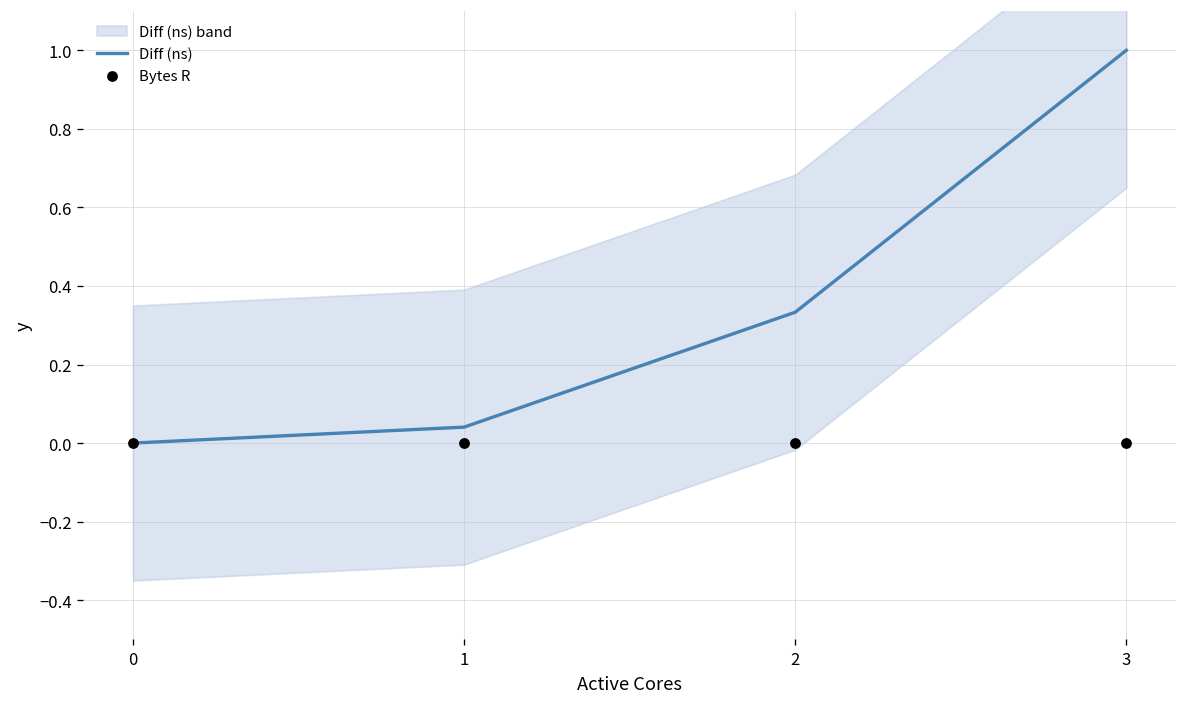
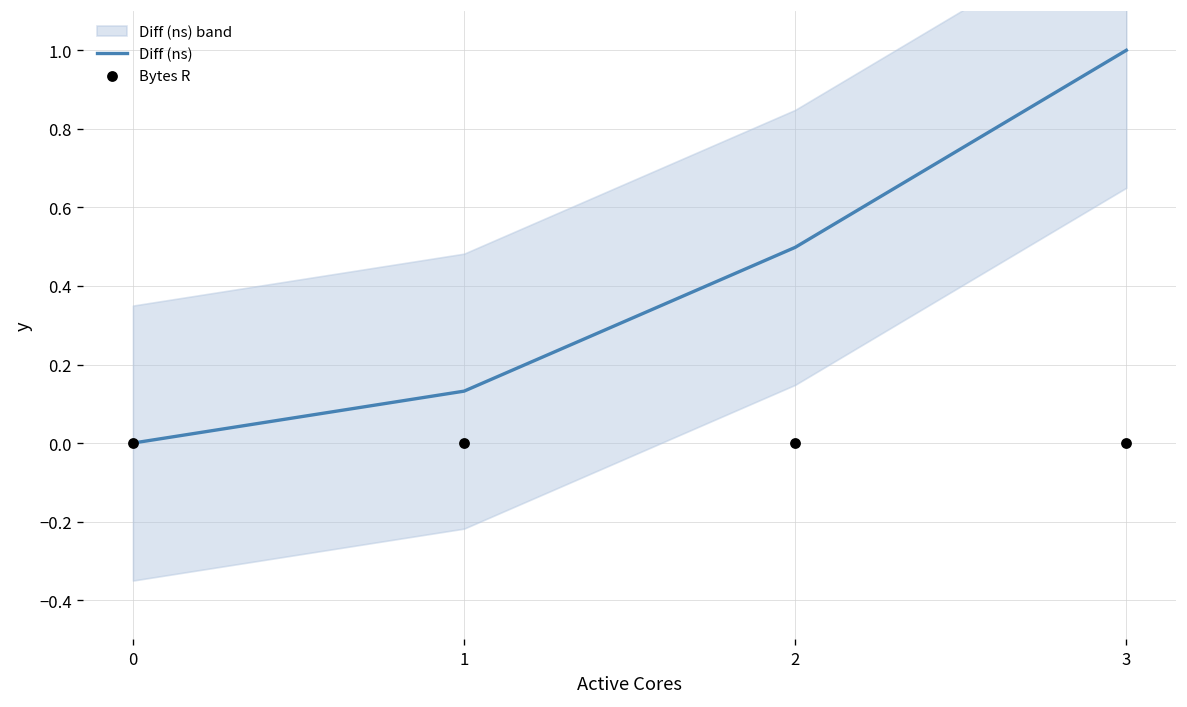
  {
    "Diff (ns)": {
-     "1": 0.04,
-     "2": 0.33,
+     "1": 0.13,
+     "2": 0.50,
      "3": 1.00
    }
  }
